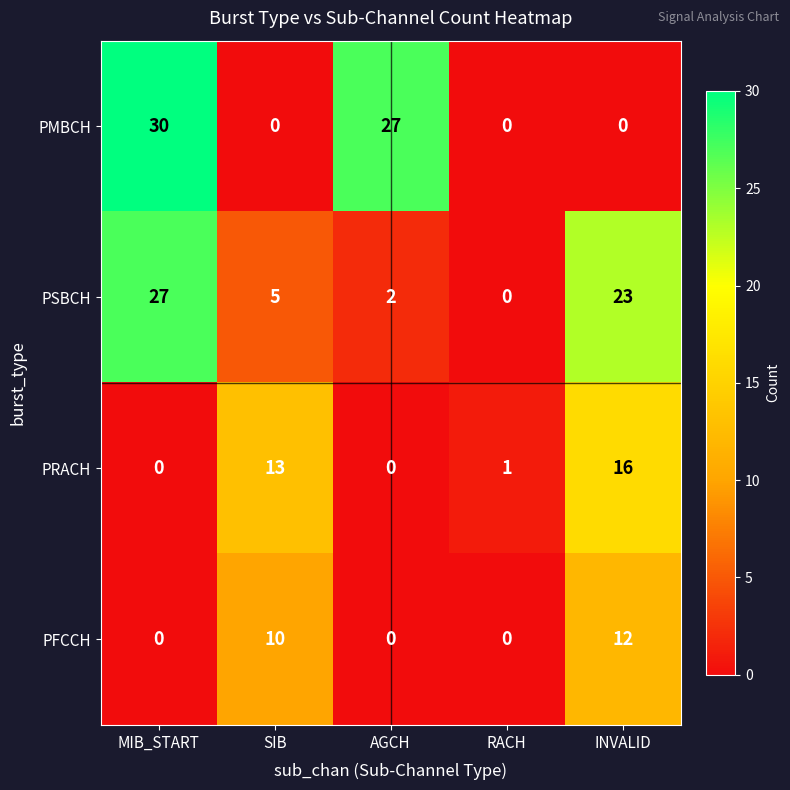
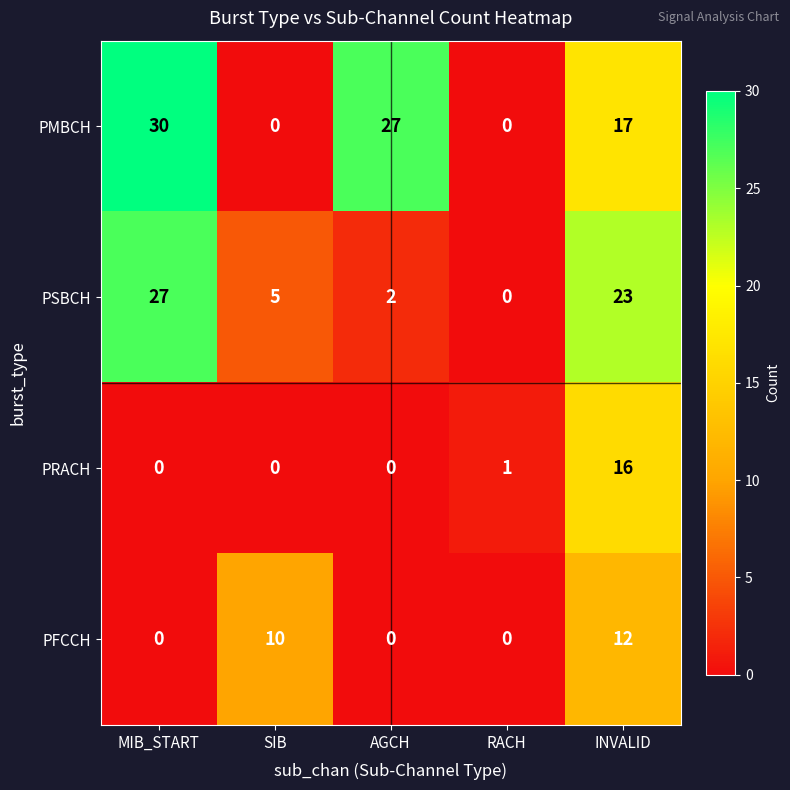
  {
    "PMBCH": {
      "MIB_START": 30,
      "SIB": 0,
      "AGCH": 27,
      "RACH": 0,
-     "INVALID": 0
+     "INVALID": 17
    },
    "PSBCH": {
      "MIB_START": 27,
      "SIB": 5,
      "AGCH": 2,
      "RACH": 0,
      "INVALID": 23
    },
    "PRACH": {
      "MIB_START": 0,
-     "SIB": 13,
+     "SIB": 0,
      "AGCH": 0,
      "RACH": 1,
      "INVALID": 16
    },
    "PFCCH": {
      "MIB_START": 0,
      "SIB": 10,
      "AGCH": 0,
      "RACH": 0,
      "INVALID": 12
    }
  }
